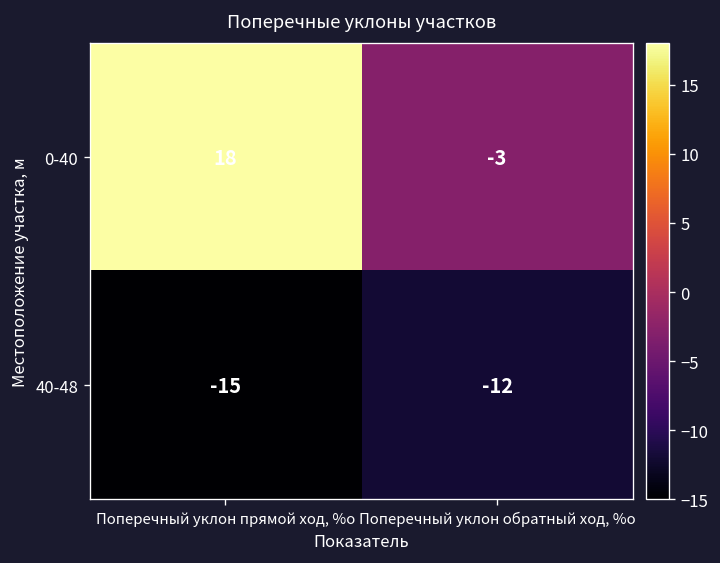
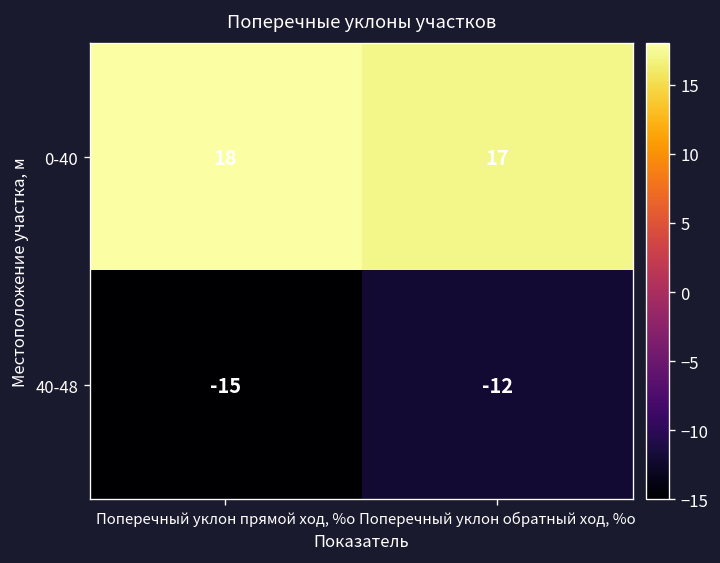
  {
    "0-40": {
      "Поперечный уклон прямой ход, %о": 18,
-     "Поперечный уклон обратный ход, %о": -3
+     "Поперечный уклон обратный ход, %о": 17
    },
    "40-48": {
      "Поперечный уклон прямой ход, %о": -15,
      "Поперечный уклон обратный ход, %о": -12
    }
  }
